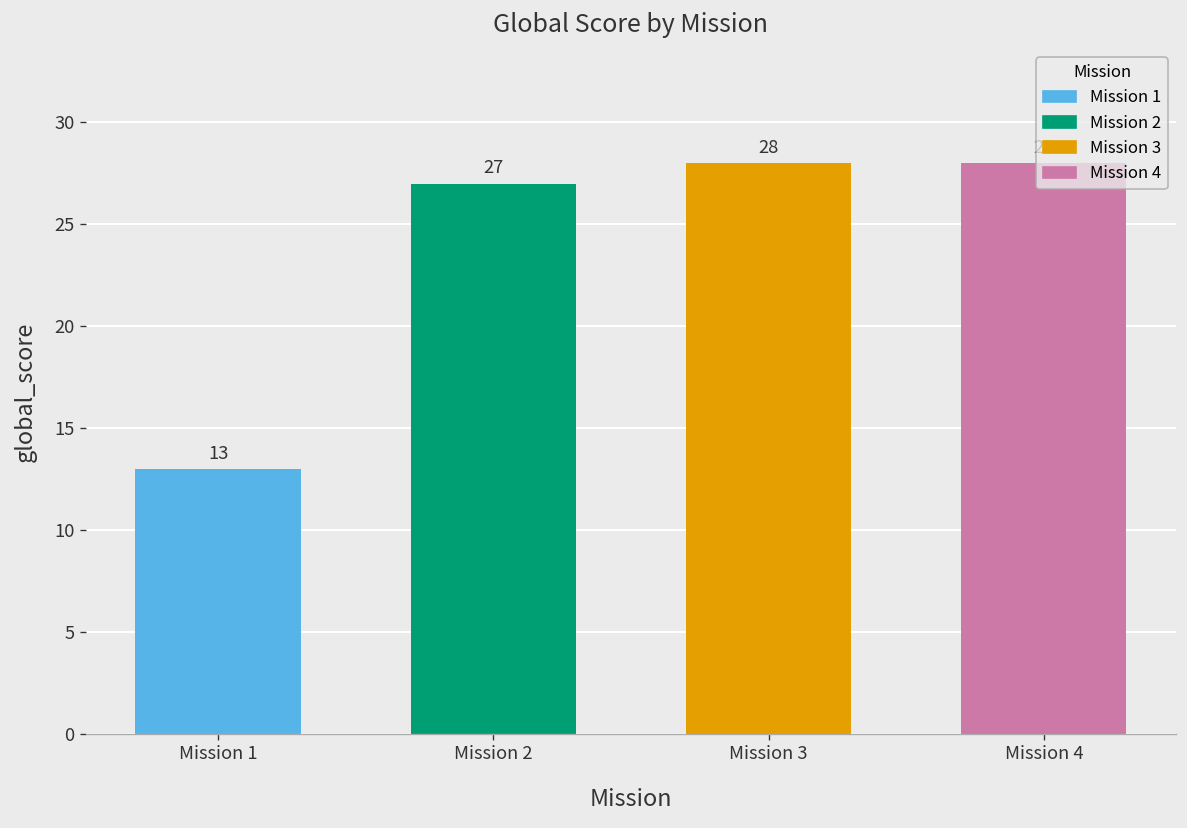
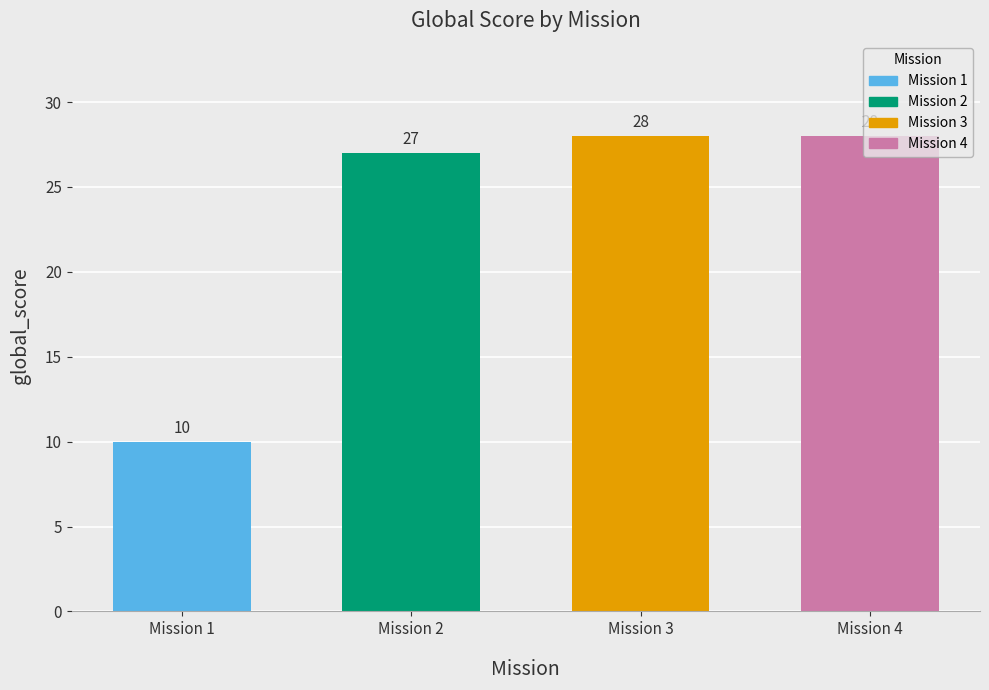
  {
-   "Mission 1": 13,
+   "Mission 1": 10,
    "Mission 2": 27,
    "Mission 3": 28
  }
